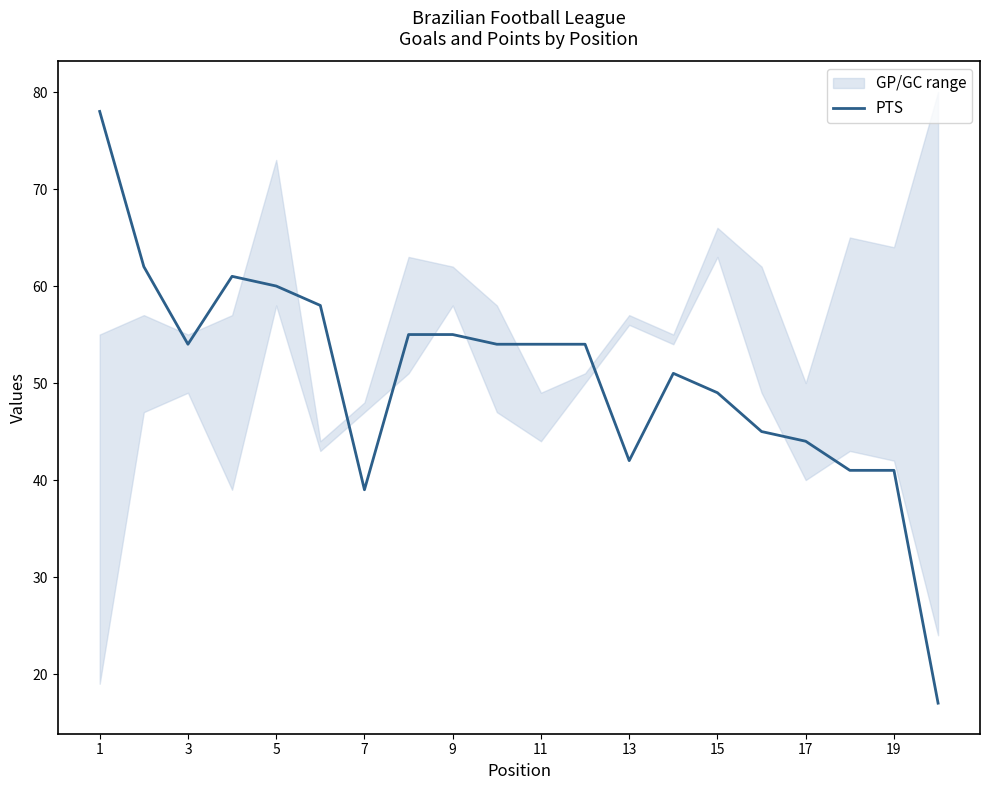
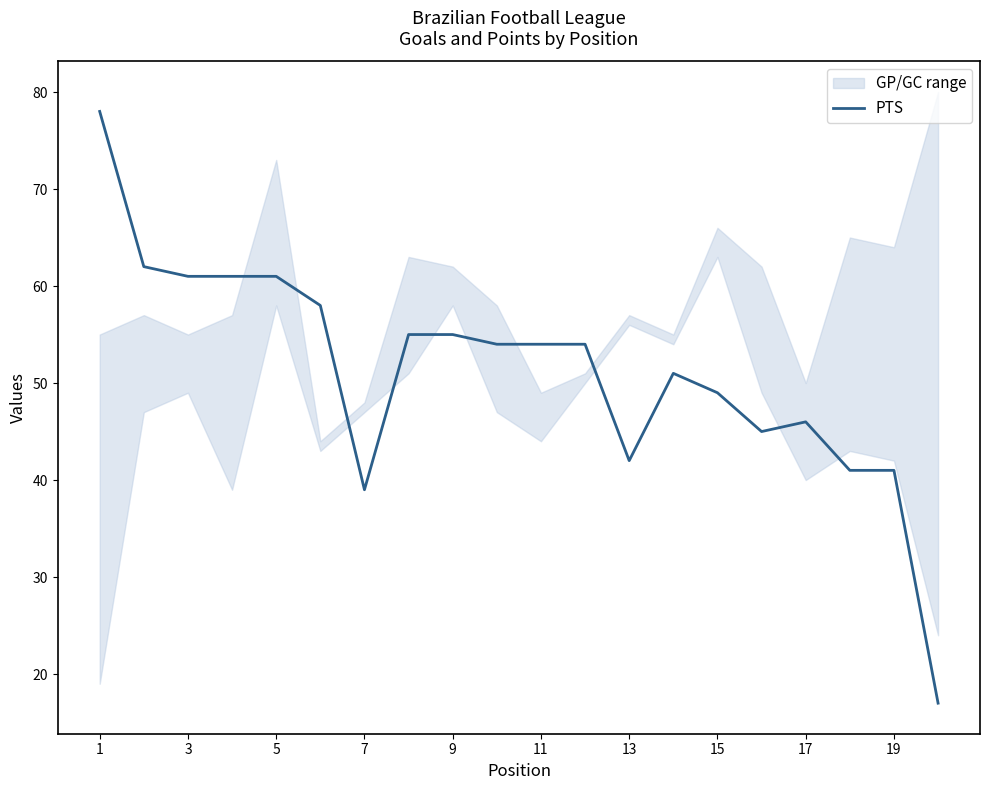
  {
    "PTS": {
      "1": 78,
-     "3": 54,
-     "5": 60,
+     "3": 61,
+     "5": 61,
      "7": 39,
      "9": 55,
      "11": 54,
      "13": 42,
      "15": 49,
-     "17": 44,
+     "17": 46,
      "19": 41
    }
  }
